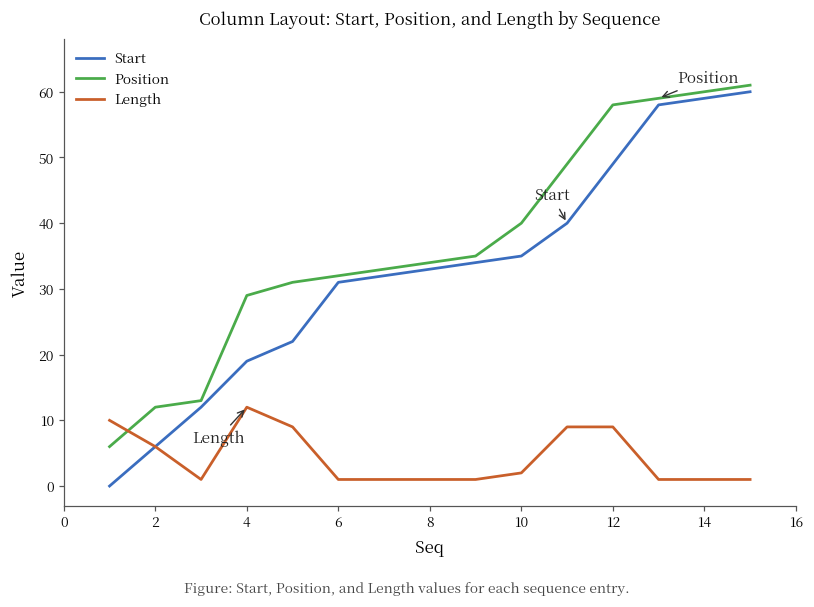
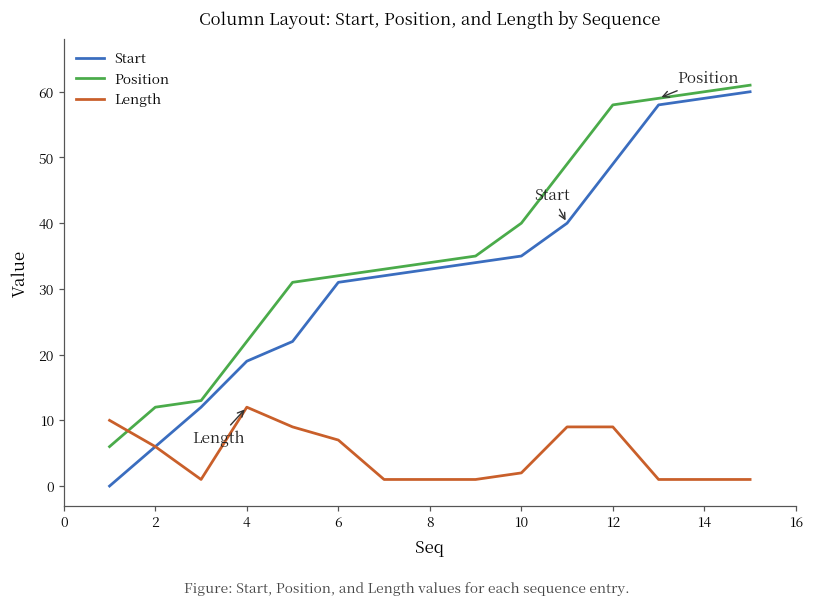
  {
    "Start": {
      "4": 19,
      "6": 31,
      "8": 33,
      "10": 35,
      "12": 49,
      "14": 59
    },
    "Position": {
      "2": 12,
-     "4": 29,
+     "4": 22,
      "6": 32,
      "8": 34,
      "10": 40,
      "12": 58,
      "14": 60
    },
    "Length": {
      "4": 12,
-     "6": 1,
+     "6": 7,
      "8": 1,
      "10": 2,
      "12": 9,
      "14": 1
    }
  }
